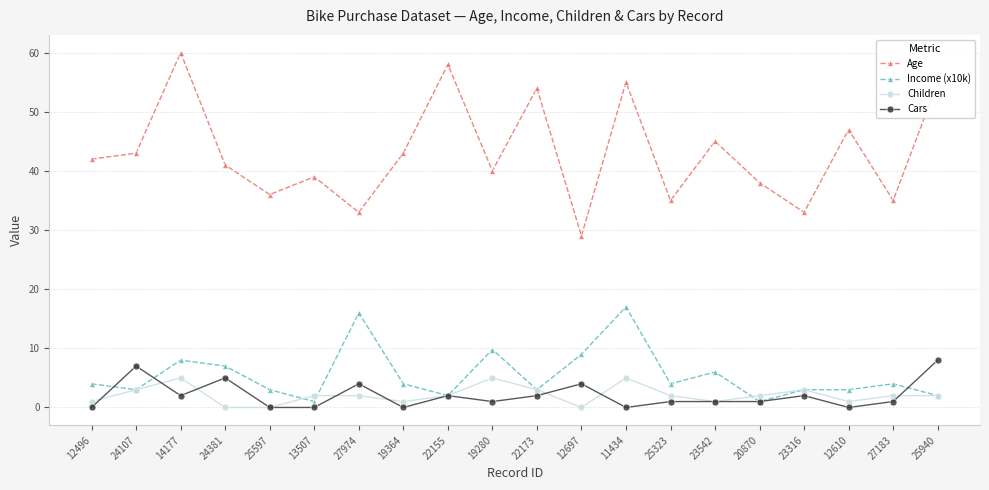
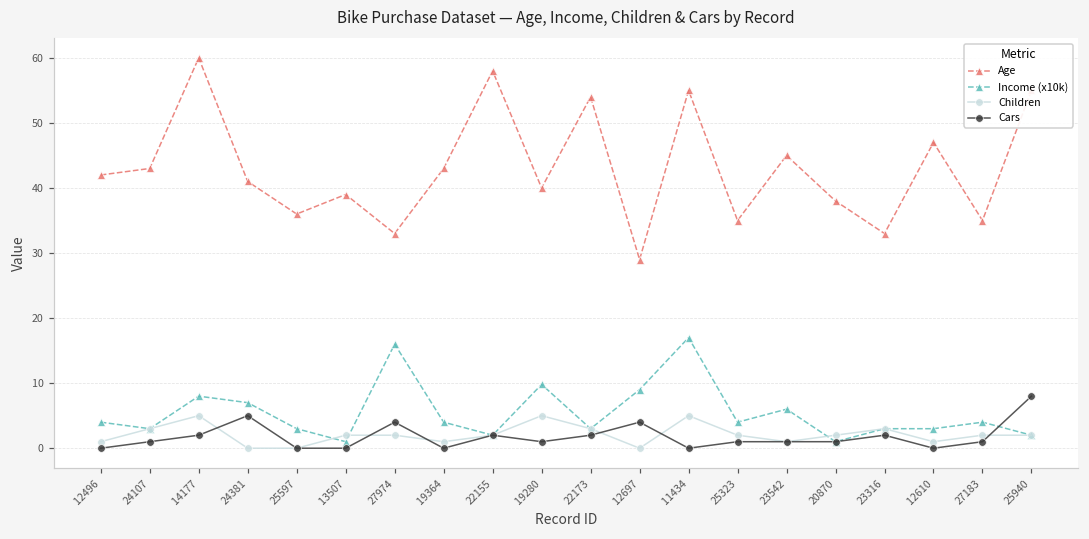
  {
    "Age": {
      "12496": 42,
      "24107": 43,
      "14177": 60,
      "24381": 41,
      "25597": 36,
      "13507": 39,
      "27974": 33,
      "19364": 43,
      "22155": 58,
      "19280": 40,
      "22173": 54,
      "12697": 29,
      "11434": 55,
      "25323": 35,
      "23542": 45,
      "20870": 38,
      "23316": 33,
      "12610": 47,
      "27183": 35
    },
    "Income (x10k)": {
      "12496": 4,
      "14177": 8,
      "24381": 7,
      "25597": 3,
      "13507": 1,
      "27974": 16,
      "19364": 4,
      "19280": 10,
      "12697": 9,
      "11434": 17,
      "25323": 4,
      "23542": 6,
      "12610": 3,
      "27183": 4
    },
    "Children": {
      "12496": 1,
      "14177": 5,
      "24381": 0,
      "13507": 2,
      "27974": 2,
      "19364": 1,
      "19280": 5,
      "12697": 0,
      "11434": 5,
      "25323": 2,
      "20870": 2,
      "12610": 1,
      "27183": 2
    },
    "Cars": {
      "12496": 0,
-     "24107": 7,
+     "24107": 1,
      "14177": 2,
      "24381": 5,
      "13507": 0,
      "27974": 4,
      "19364": 0,
      "19280": 1,
      "22173": 2,
      "12697": 4,
      "11434": 0,
      "25323": 1,
      "23316": 2,
      "12610": 0,
      "27183": 1,
      "25940": 8
    }
  }
